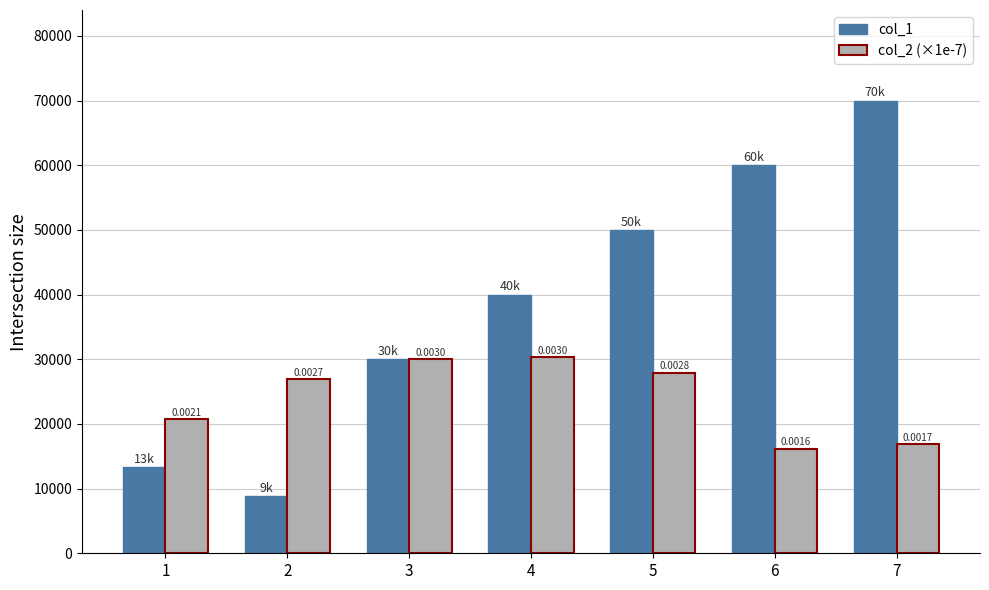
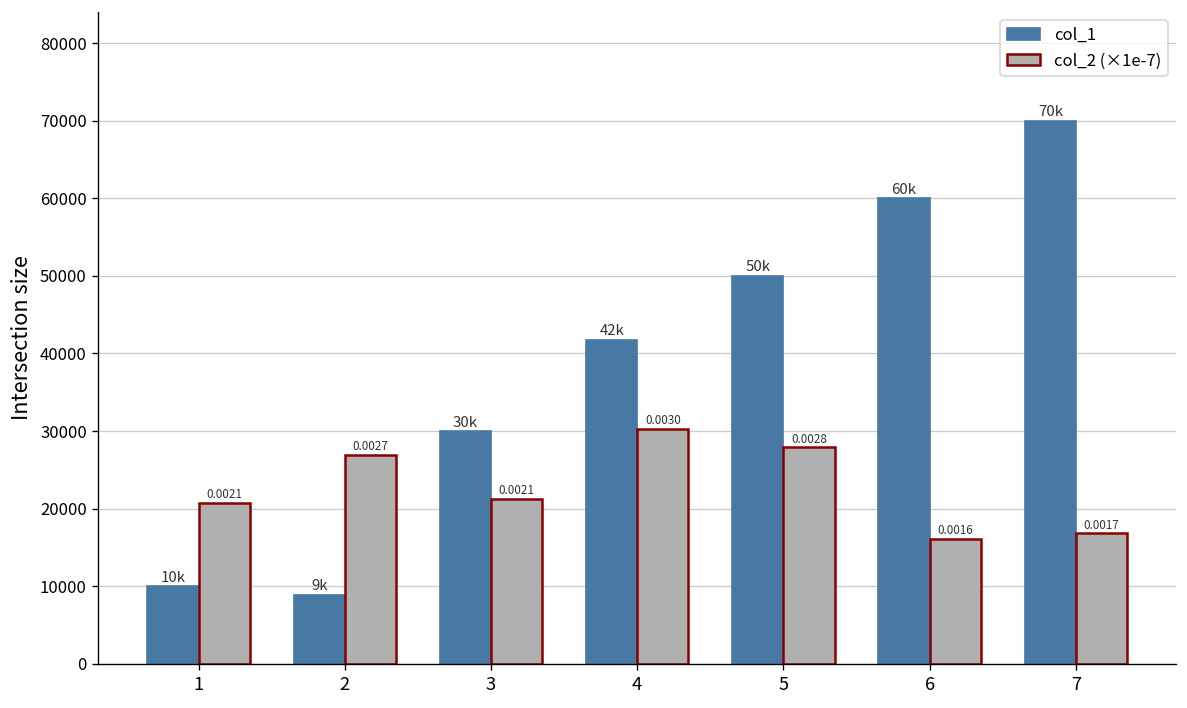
  {
    "col_1": {
-     "1": "13k",
+     "1": "10k",
      "2": "9k",
      "3": "30k",
-     "4": "40k",
+     "4": "42k",
      "5": "50k",
      "6": "60k",
      "7": "70k"
    },
    "col_2 (×1e-7)": {
-     "3": "0.0030"
+     "3": "0.0021"
    }
  }
